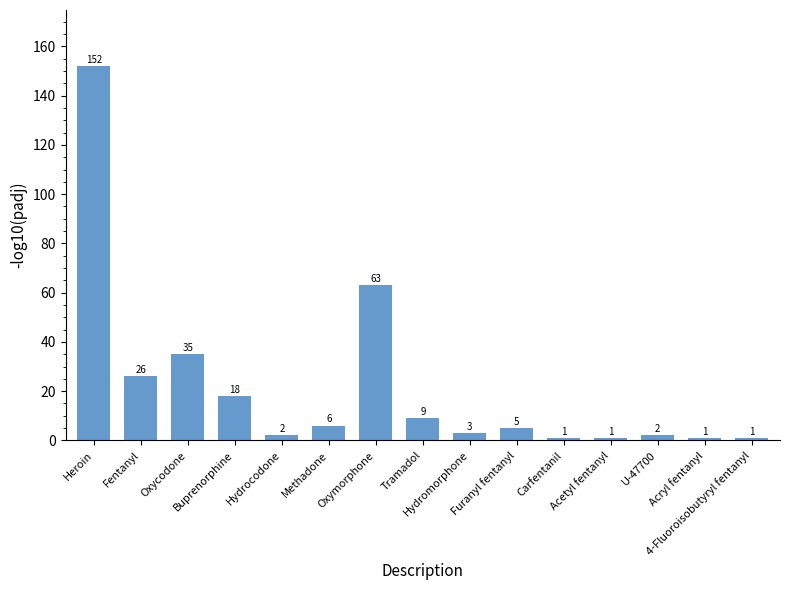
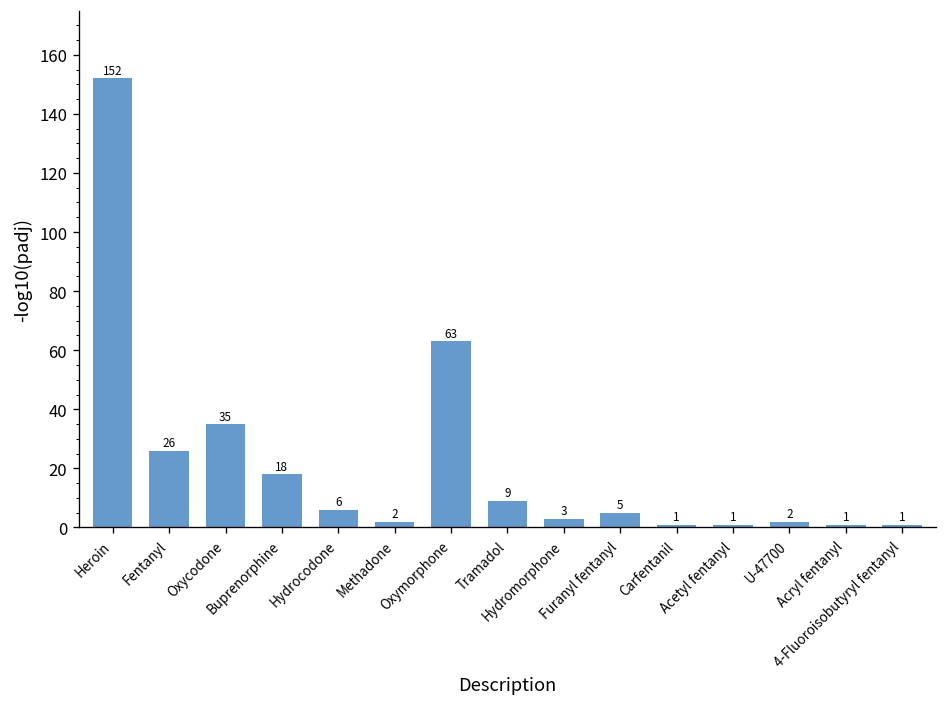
  {
    "Heroin": 152,
    "Fentanyl": 26,
    "Oxycodone": 35,
    "Buprenorphine": 18,
-   "Hydrocodone": 2,
-   "Methadone": 6,
+   "Hydrocodone": 6,
+   "Methadone": 2,
    "Oxymorphone": 63,
    "Tramadol": 9,
    "Hydromorphone": 3,
    "Furanyl fentanyl": 5,
    "Carfentanil": 1,
    "Acetyl fentanyl": 1,
    "U-47700": 2,
    "Acryl fentanyl": 1,
    "4-Fluoroisobutyryl fentanyl": 1
  }
